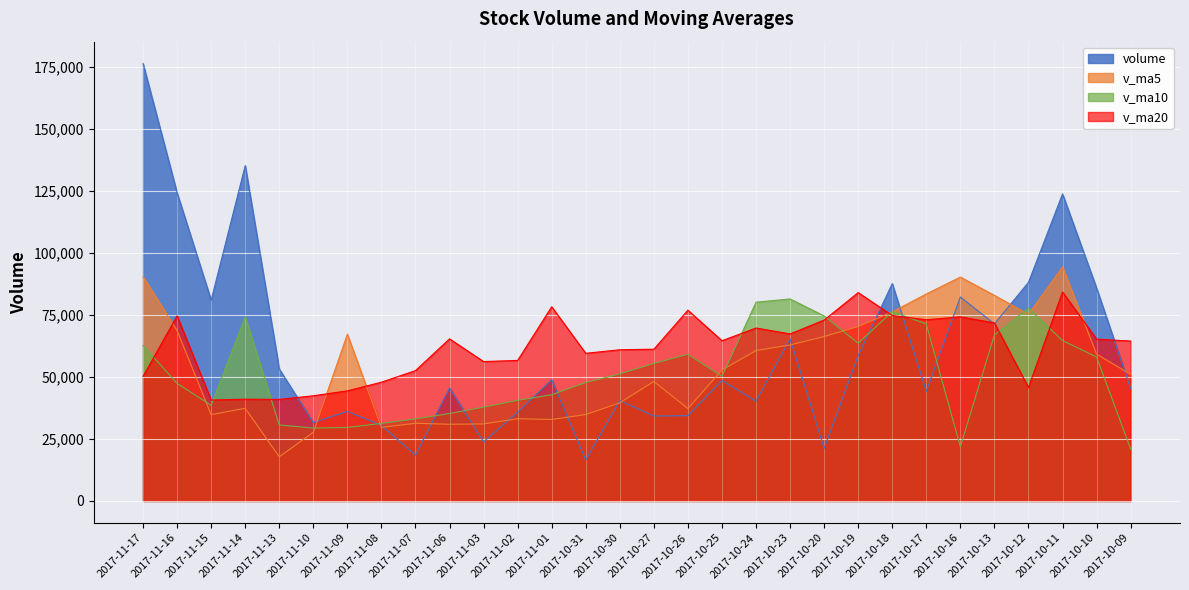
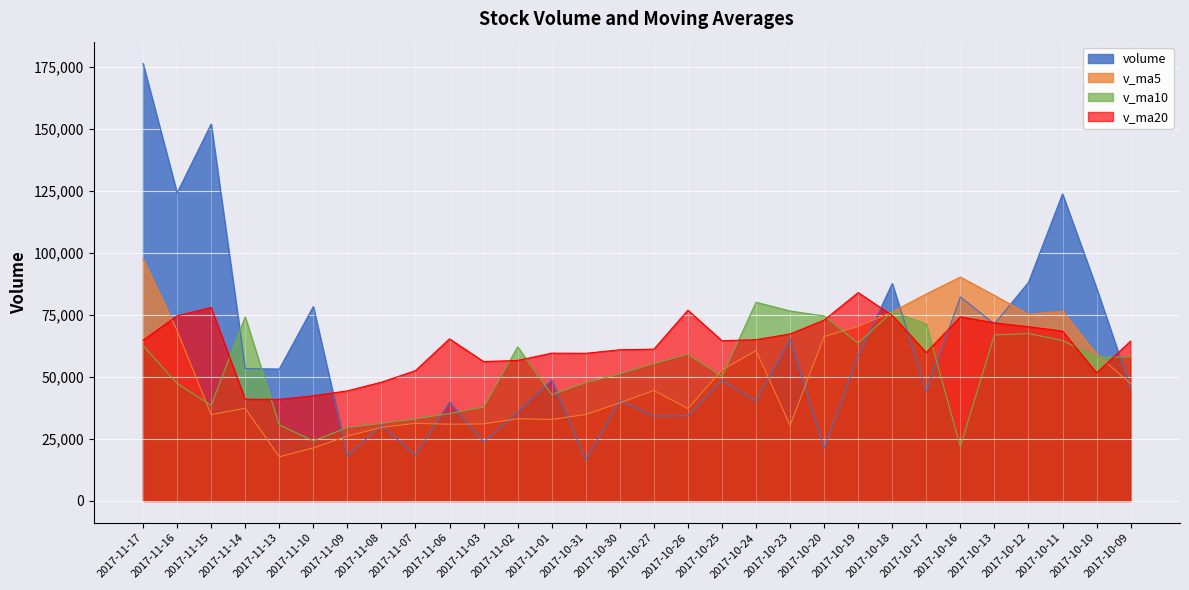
  {
    "volume": {
      "2017-11-17": "176,000",
      "2017-11-16": "124,000",
-     "2017-11-15": "81,000",
-     "2017-11-14": "135,000",
+     "2017-11-15": "152,000",
+     "2017-11-14": "53,000",
      "2017-11-13": "53,000",
-     "2017-11-10": "32,000",
-     "2017-11-09": "36,000",
+     "2017-11-10": "78,000",
+     "2017-11-09": "18,000",
      "2017-11-07": "18,000",
-     "2017-11-06": "46,000",
+     "2017-11-06": "40,000",
      "2017-11-03": "24,000",
      "2017-11-02": "36,000",
      "2017-11-01": "49,000",
      "2017-10-31": "17,000",
      "2017-10-27": "34,000",
      "2017-10-26": "34,000",
      "2017-10-25": "49,000",
      "2017-10-24": "40,000",
      "2017-10-23": "65,000",
      "2017-10-20": "21,000",
      "2017-10-19": "59,000",
      "2017-10-18": "88,000",
      "2017-10-17": "44,000",
      "2017-10-16": "82,000",
      "2017-10-12": "88,000",
      "2017-10-11": "124,000",
      "2017-10-10": "86,000",
      "2017-10-09": "45,000"
    },
    "v_ma5": {
-     "2017-11-17": "90,000",
+     "2017-11-17": "98,000",
      "2017-11-16": "69,000",
      "2017-11-15": "35,000",
      "2017-11-14": "37,000",
      "2017-11-13": "18,000",
-     "2017-11-10": "28,000",
-     "2017-11-09": "67,000",
+     "2017-11-10": "21,000",
+     "2017-11-09": "26,000",
      "2017-11-07": "31,000",
      "2017-11-06": "31,000",
      "2017-11-03": "31,000",
      "2017-11-02": "33,000",
      "2017-11-01": "33,000",
      "2017-10-31": "35,000",
-     "2017-10-27": "48,000",
+     "2017-10-27": "45,000",
      "2017-10-26": "37,000",
      "2017-10-25": "53,000",
      "2017-10-24": "61,000",
-     "2017-10-23": "63,000",
+     "2017-10-23": "31,000",
      "2017-10-20": "66,000",
      "2017-10-19": "70,000",
      "2017-10-17": "83,000",
      "2017-10-16": "90,000",
      "2017-10-13": "83,000",
      "2017-10-12": "75,000",
-     "2017-10-11": "94,000",
+     "2017-10-11": "76,000",
      "2017-10-10": "59,000",
-     "2017-10-09": "51,000"
+     "2017-10-09": "47,000"
    },
    "v_ma10": {
      "2017-11-17": "63,000",
      "2017-11-16": "47,000",
      "2017-11-15": "39,000",
      "2017-11-14": "74,000",
      "2017-11-13": "31,000",
-     "2017-11-10": "29,000",
+     "2017-11-10": "24,000",
      "2017-11-09": "30,000",
      "2017-11-07": "33,000",
      "2017-11-06": "35,000",
      "2017-11-03": "38,000",
-     "2017-11-02": "41,000",
+     "2017-11-02": "62,000",
      "2017-11-01": "43,000",
      "2017-10-31": "48,000",
      "2017-10-30": "51,000",
      "2017-10-27": "55,000",
      "2017-10-26": "59,000",
      "2017-10-25": "50,000",
      "2017-10-24": "80,000",
-     "2017-10-23": "81,000",
+     "2017-10-23": "77,000",
      "2017-10-20": "75,000",
      "2017-10-19": "64,000",
      "2017-10-17": "71,000",
      "2017-10-16": "22,000",
      "2017-10-13": "67,000",
-     "2017-10-12": "78,000",
+     "2017-10-12": "68,000",
      "2017-10-11": "65,000",
      "2017-10-10": "58,000",
-     "2017-10-09": "21,000"
+     "2017-10-09": "58,000"
    },
    "v_ma20": {
-     "2017-11-17": "50,000",
+     "2017-11-17": "65,000",
      "2017-11-16": "75,000",
-     "2017-11-15": "41,000",
+     "2017-11-15": "78,000",
      "2017-11-14": "41,000",
      "2017-11-13": "41,000",
      "2017-11-10": "42,000",
      "2017-11-09": "44,000",
      "2017-11-08": "48,000",
      "2017-11-07": "53,000",
      "2017-11-06": "65,000",
      "2017-11-03": "56,000",
      "2017-11-02": "57,000",
-     "2017-11-01": "78,000",
+     "2017-11-01": "60,000",
      "2017-10-31": "60,000",
      "2017-10-30": "61,000",
      "2017-10-27": "61,000",
      "2017-10-26": "77,000",
      "2017-10-25": "65,000",
-     "2017-10-24": "70,000",
+     "2017-10-24": "65,000",
      "2017-10-23": "67,000",
      "2017-10-20": "73,000",
      "2017-10-19": "84,000",
      "2017-10-18": "75,000",
-     "2017-10-17": "73,000",
+     "2017-10-17": "60,000",
      "2017-10-16": "74,000",
-     "2017-10-12": "46,000",
-     "2017-10-11": "84,000",
-     "2017-10-10": "65,000",
+     "2017-10-12": "70,000",
+     "2017-10-11": "69,000",
+     "2017-10-10": "52,000",
      "2017-10-09": "64,000"
    }
  }
